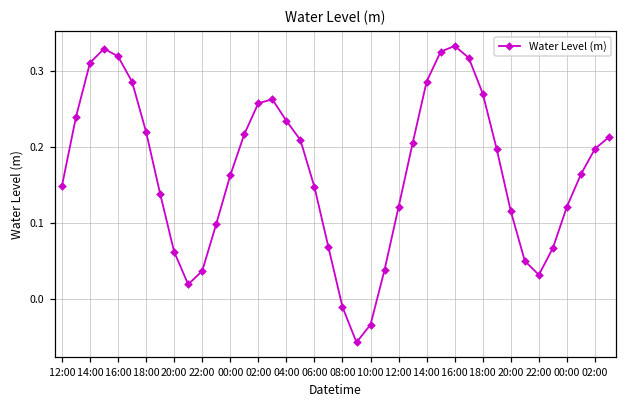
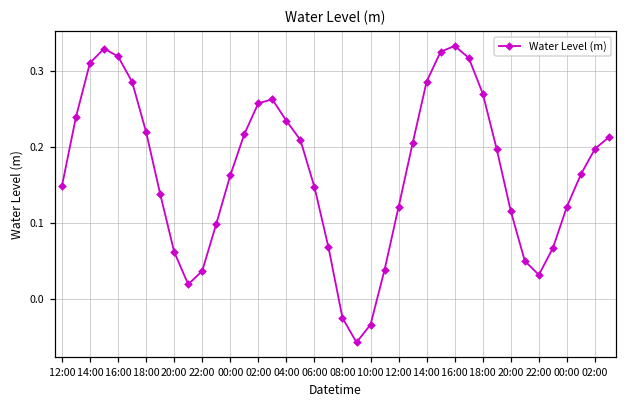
  {
    "04:00": 0.23,
    "06:00": 0.15,
-   "08:00": -0.01,
+   "08:00": -0.03,
    "10:00": -0.03
  }
